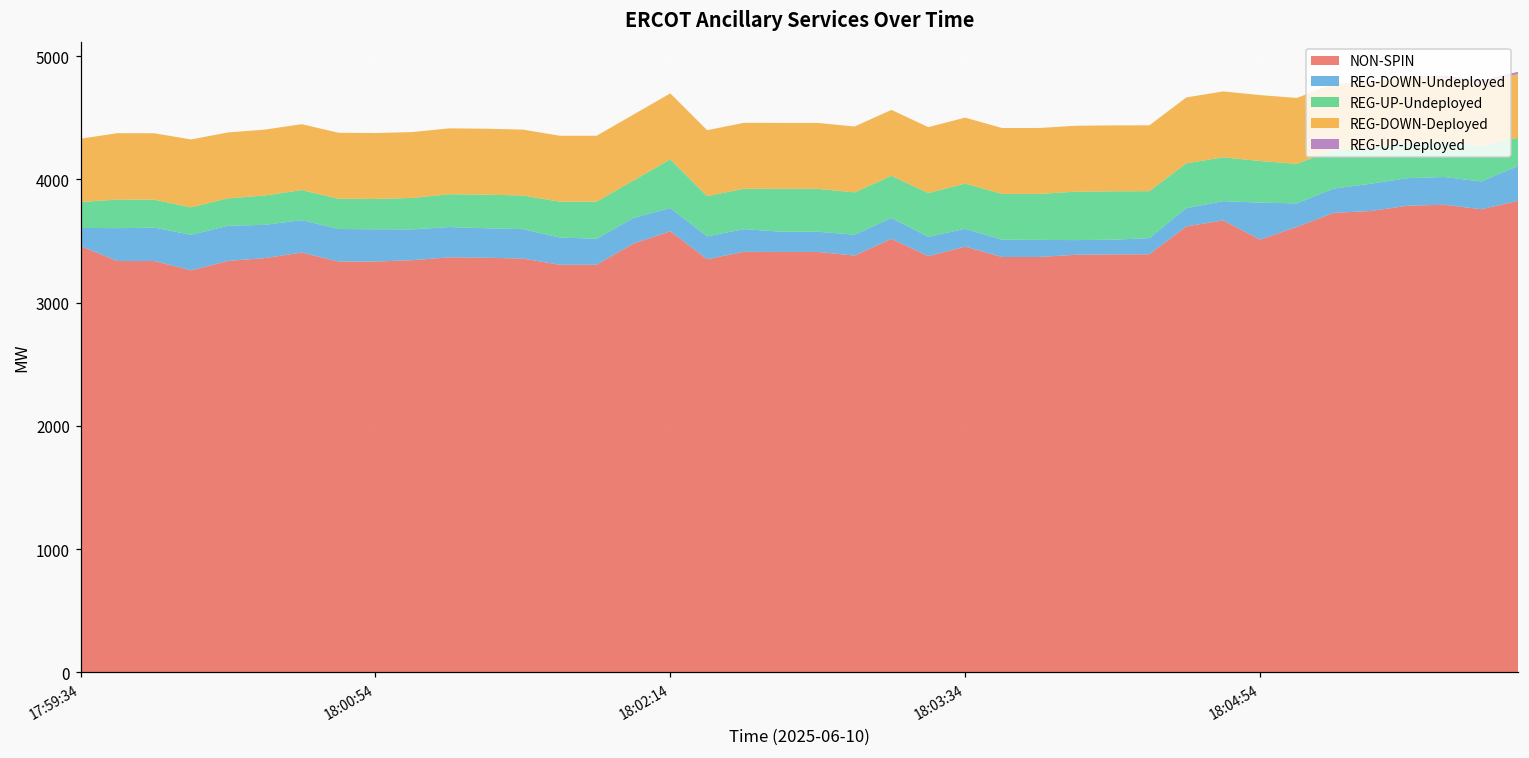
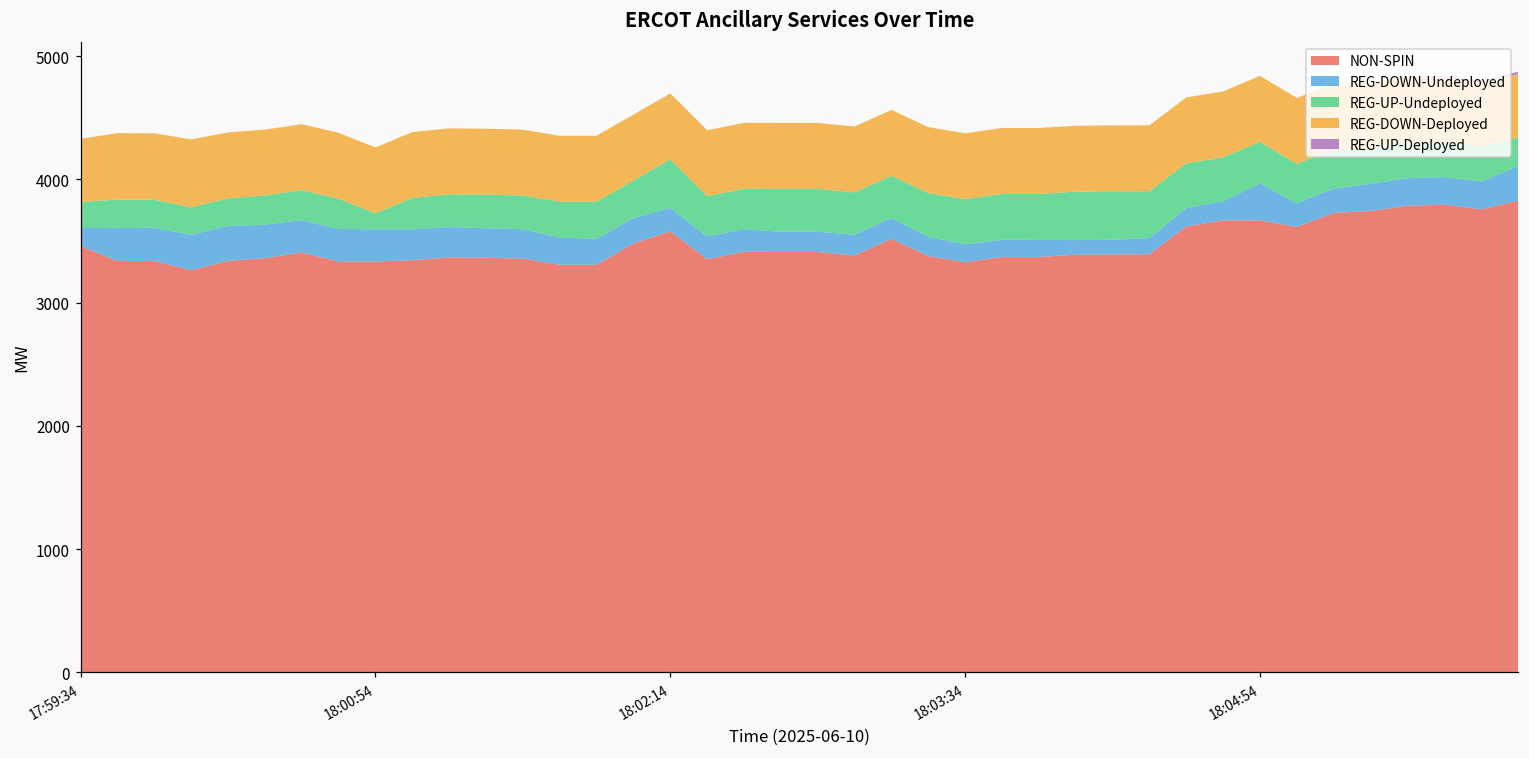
  {
    "NON-SPIN": {
      "17:59:34": 3460,
      "18:00:54": 3330,
      "18:02:14": 3580,
-     "18:03:34": 3460,
-     "18:04:54": 3510
+     "18:03:34": 3330,
+     "18:04:54": 3670
    },
    "REG-DOWN-Undeployed": {
      "17:59:34": 150,
      "18:00:54": 260,
      "18:02:14": 190,
      "18:03:34": 150,
      "18:04:54": 300
    },
    "REG-UP-Undeployed": {
      "17:59:34": 210,
-     "18:00:54": 250,
+     "18:00:54": 130,
      "18:02:14": 400,
      "18:03:34": 370,
      "18:04:54": 340
    }
  }
